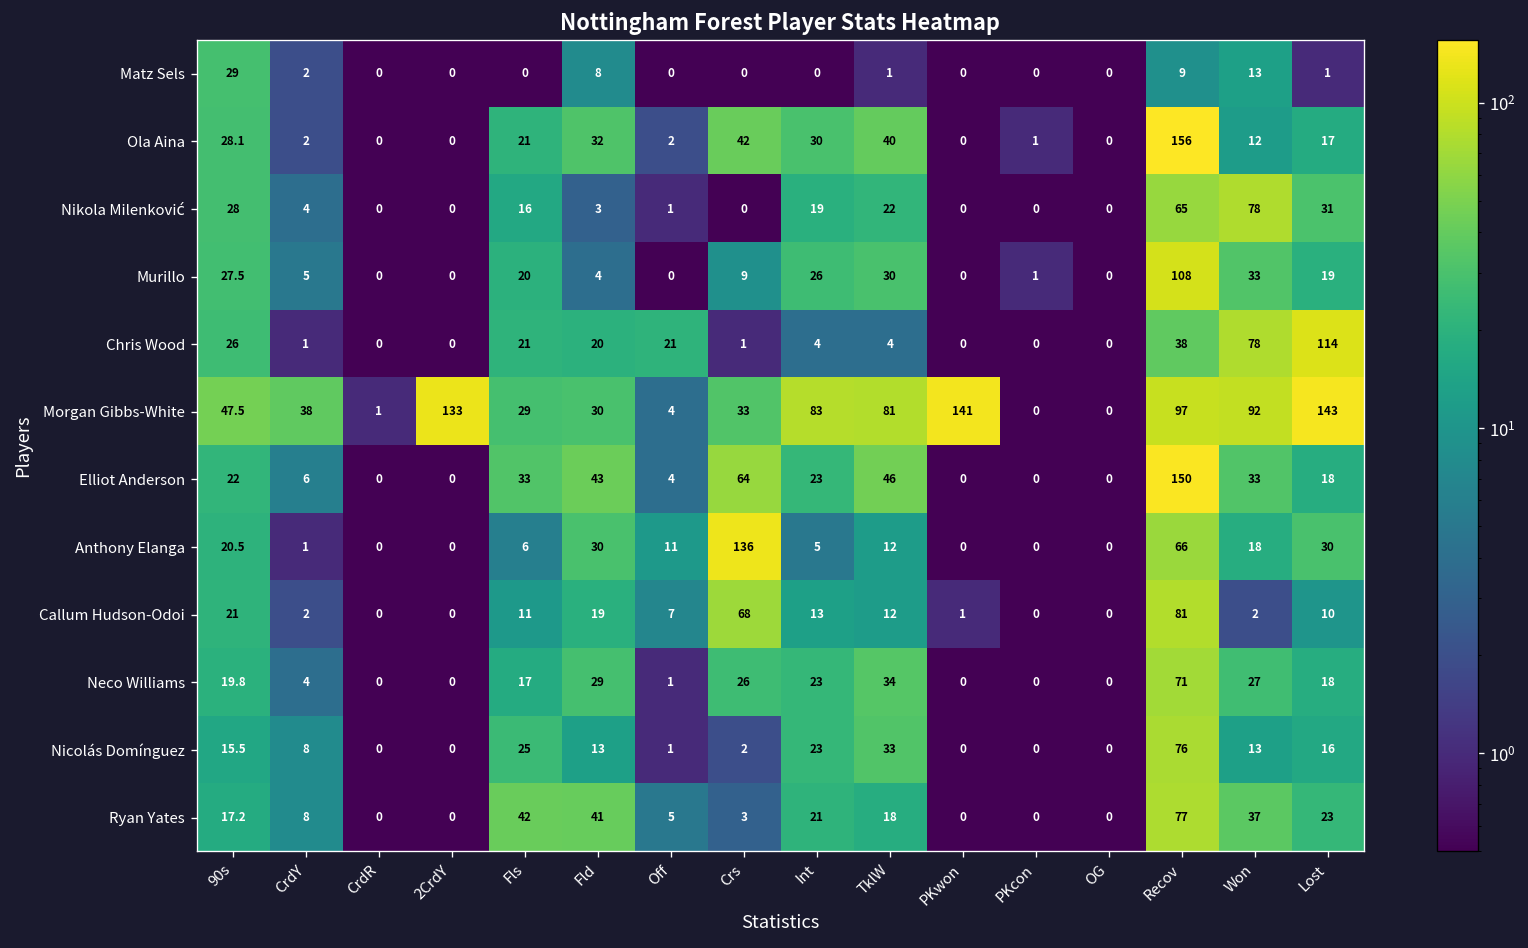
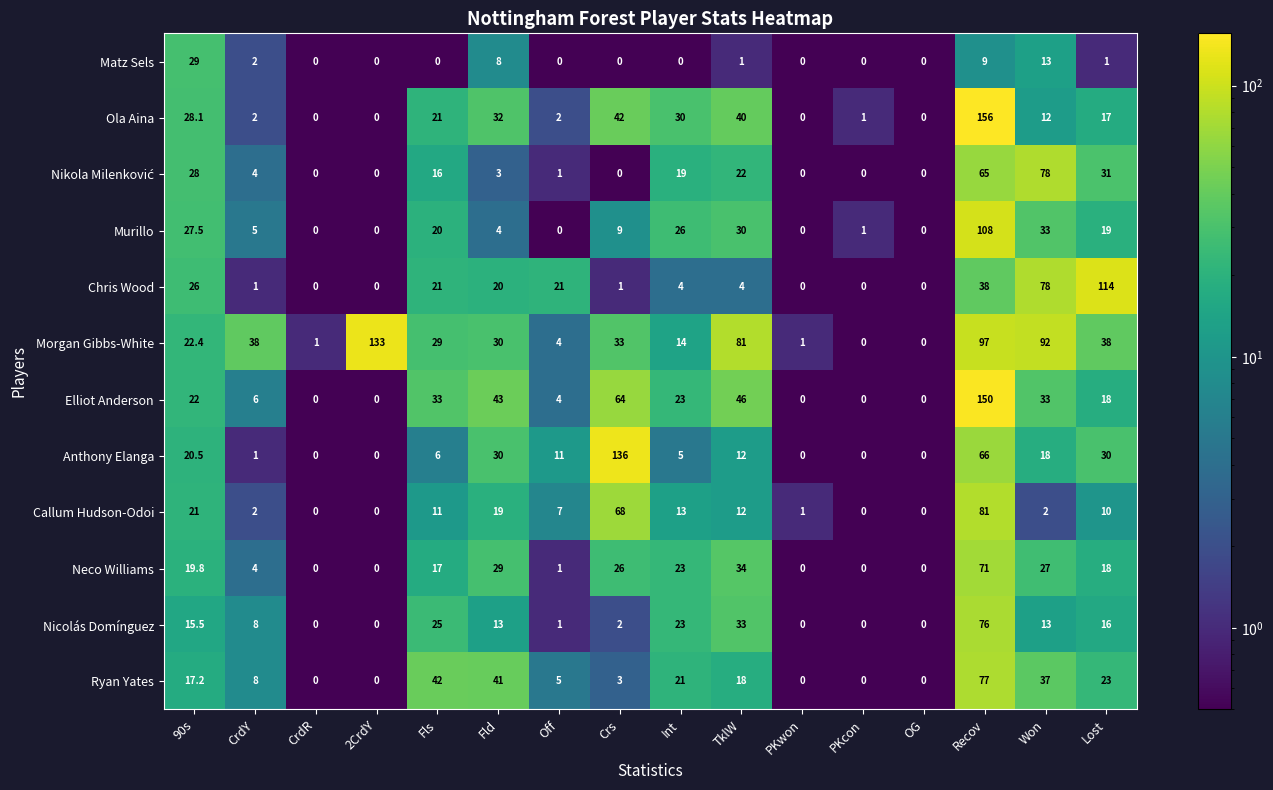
  {
    "Matz Sels": {
      "90s": 29,
      "CrdY": 2,
      "CrdR": 0,
      "2CrdY": 0,
      "Fls": 0,
      "Fld": 8,
      "Off": 0,
      "Crs": 0,
      "Int": 0,
      "TklW": 1,
      "PKwon": 0,
      "PKcon": 0,
      "OG": 0,
      "Recov": 9,
      "Won": 13,
      "Lost": 1
    },
    "Ola Aina": {
      "90s": 28.1,
      "CrdY": 2,
      "CrdR": 0,
      "2CrdY": 0,
      "Fls": 21,
      "Fld": 32,
      "Off": 2,
      "Crs": 42,
      "Int": 30,
      "TklW": 40,
      "PKwon": 0,
      "PKcon": 1,
      "OG": 0,
      "Recov": 156,
      "Won": 12,
      "Lost": 17
    },
    "Nikola Milenković": {
      "90s": 28,
      "CrdY": 4,
      "CrdR": 0,
      "2CrdY": 0,
      "Fls": 16,
      "Fld": 3,
      "Off": 1,
      "Crs": 0,
      "Int": 19,
      "TklW": 22,
      "PKwon": 0,
      "PKcon": 0,
      "OG": 0,
      "Recov": 65,
      "Won": 78,
      "Lost": 31
    },
    "Murillo": {
      "90s": 27.5,
      "CrdY": 5,
      "CrdR": 0,
      "2CrdY": 0,
      "Fls": 20,
      "Fld": 4,
      "Off": 0,
      "Crs": 9,
      "Int": 26,
      "TklW": 30,
      "PKwon": 0,
      "PKcon": 1,
      "OG": 0,
      "Recov": 108,
      "Won": 33,
      "Lost": 19
    },
    "Chris Wood": {
      "90s": 26,
      "CrdY": 1,
      "CrdR": 0,
      "2CrdY": 0,
      "Fls": 21,
      "Fld": 20,
      "Off": 21,
      "Crs": 1,
      "Int": 4,
      "TklW": 4,
      "PKwon": 0,
      "PKcon": 0,
      "OG": 0,
      "Recov": 38,
      "Won": 78,
      "Lost": 114
    },
    "Morgan Gibbs-White": {
-     "90s": 47.5,
+     "90s": 22.4,
      "CrdY": 38,
      "CrdR": 1,
      "2CrdY": 133,
      "Fls": 29,
      "Fld": 30,
      "Off": 4,
      "Crs": 33,
-     "Int": 83,
+     "Int": 14,
      "TklW": 81,
-     "PKwon": 141,
+     "PKwon": 1,
      "PKcon": 0,
      "OG": 0,
      "Recov": 97,
      "Won": 92,
-     "Lost": 143
+     "Lost": 38
    },
    "Elliot Anderson": {
      "90s": 22,
      "CrdY": 6,
      "CrdR": 0,
      "2CrdY": 0,
      "Fls": 33,
      "Fld": 43,
      "Off": 4,
      "Crs": 64,
      "Int": 23,
      "TklW": 46,
      "PKwon": 0,
      "PKcon": 0,
      "OG": 0,
      "Recov": 150,
      "Won": 33,
      "Lost": 18
    },
    "Anthony Elanga": {
      "90s": 20.5,
      "CrdY": 1,
      "CrdR": 0,
      "2CrdY": 0,
      "Fls": 6,
      "Fld": 30,
      "Off": 11,
      "Crs": 136,
      "Int": 5,
      "TklW": 12,
      "PKwon": 0,
      "PKcon": 0,
      "OG": 0,
      "Recov": 66,
      "Won": 18,
      "Lost": 30
    },
    "Callum Hudson-Odoi": {
      "90s": 21,
      "CrdY": 2,
      "CrdR": 0,
      "2CrdY": 0,
      "Fls": 11,
      "Fld": 19,
      "Off": 7,
      "Crs": 68,
      "Int": 13,
      "TklW": 12,
      "PKwon": 1,
      "PKcon": 0,
      "OG": 0,
      "Recov": 81,
      "Won": 2,
      "Lost": 10
    },
    "Neco Williams": {
      "90s": 19.8,
      "CrdY": 4,
      "CrdR": 0,
      "2CrdY": 0,
      "Fls": 17,
      "Fld": 29,
      "Off": 1,
      "Crs": 26,
      "Int": 23,
      "TklW": 34,
      "PKwon": 0,
      "PKcon": 0,
      "OG": 0,
      "Recov": 71,
      "Won": 27,
      "Lost": 18
    },
    "Nicolás Domínguez": {
      "90s": 15.5,
      "CrdY": 8,
      "CrdR": 0,
      "2CrdY": 0,
      "Fls": 25,
      "Fld": 13,
      "Off": 1,
      "Crs": 2,
      "Int": 23,
      "TklW": 33,
      "PKwon": 0,
      "PKcon": 0,
      "OG": 0,
      "Recov": 76,
      "Won": 13,
      "Lost": 16
    },
    "Ryan Yates": {
      "90s": 17.2,
      "CrdY": 8,
      "CrdR": 0,
      "2CrdY": 0,
      "Fls": 42,
      "Fld": 41,
      "Off": 5,
      "Crs": 3,
      "Int": 21,
      "TklW": 18,
      "PKwon": 0,
      "PKcon": 0,
      "OG": 0,
      "Recov": 77,
      "Won": 37,
      "Lost": 23
    }
  }
